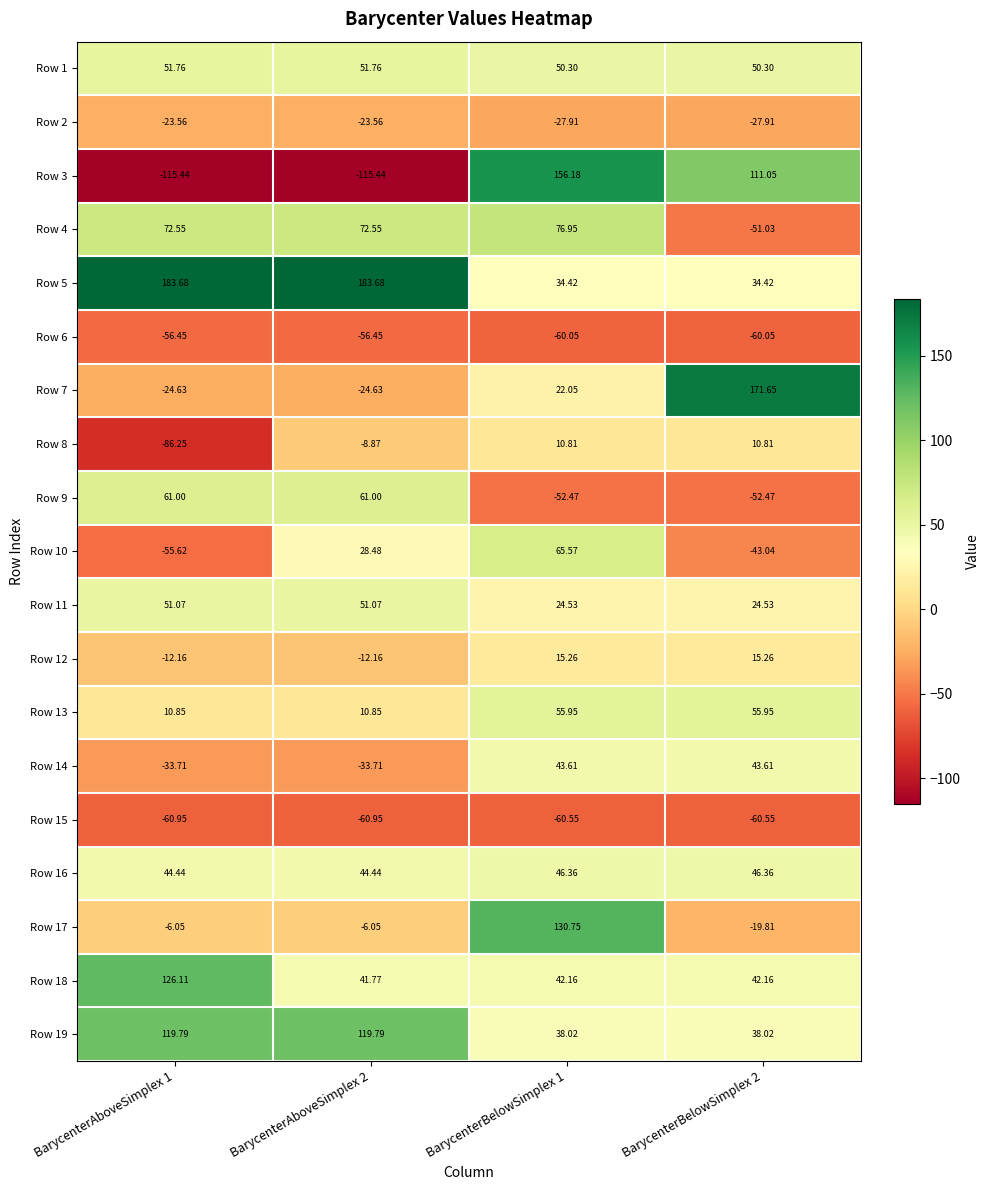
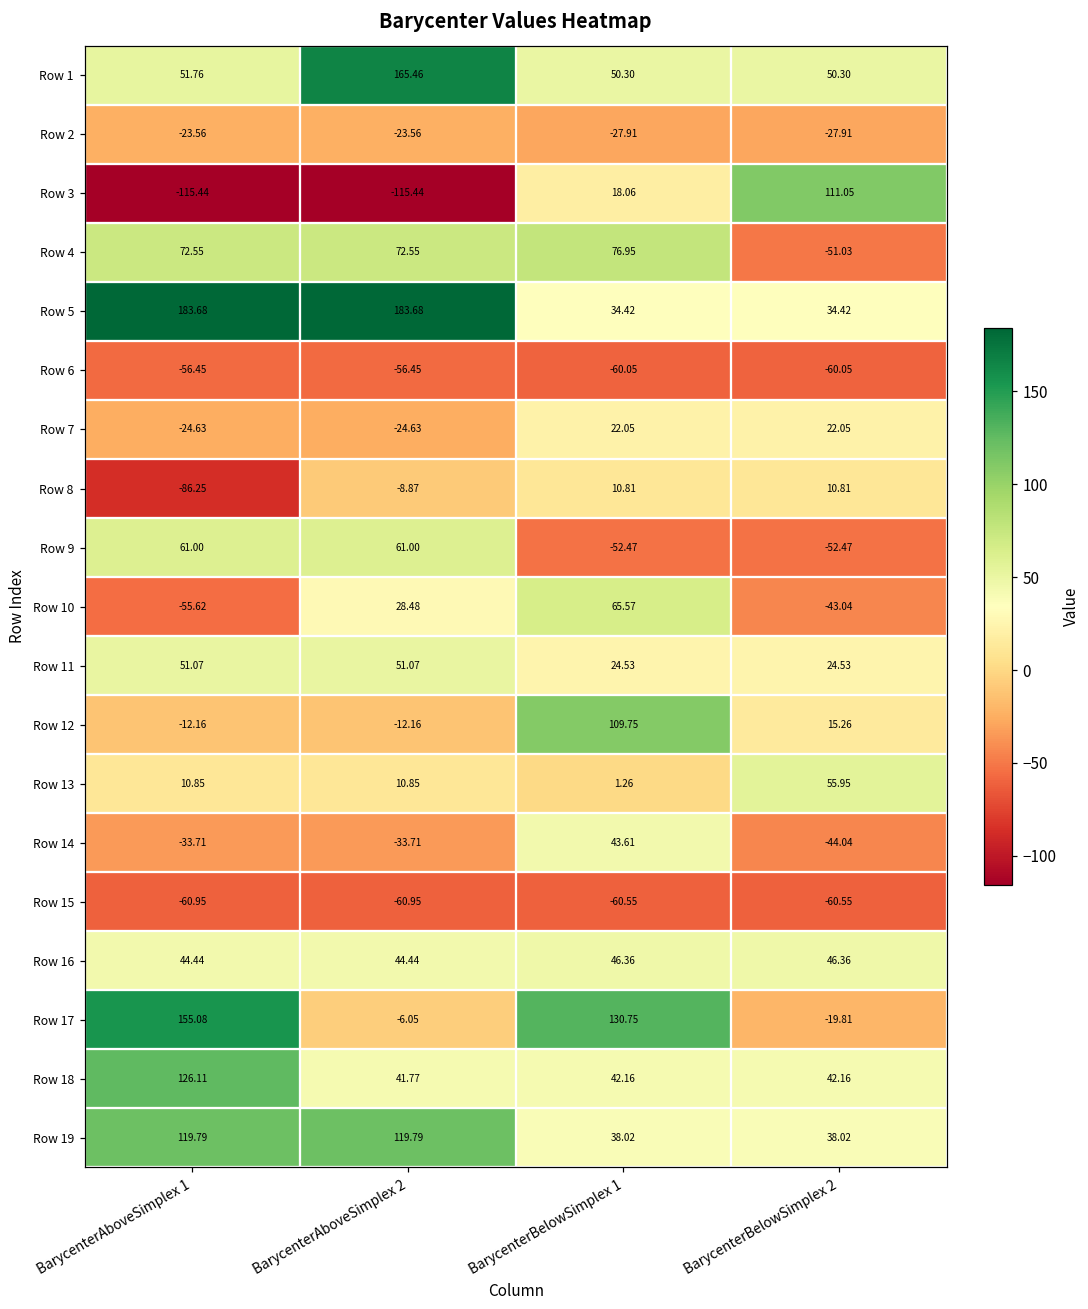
  {
    "Row 1": {
      "BarycenterAboveSimplex 1": 51.76,
-     "BarycenterAboveSimplex 2": 51.76,
+     "BarycenterAboveSimplex 2": 165.46,
      "BarycenterBelowSimplex 1": 50.30,
      "BarycenterBelowSimplex 2": 50.30
    },
    "Row 2": {
      "BarycenterAboveSimplex 1": -23.56,
      "BarycenterAboveSimplex 2": -23.56,
      "BarycenterBelowSimplex 1": -27.91,
      "BarycenterBelowSimplex 2": -27.91
    },
    "Row 3": {
      "BarycenterAboveSimplex 1": -115.44,
      "BarycenterAboveSimplex 2": -115.44,
-     "BarycenterBelowSimplex 1": 156.18,
+     "BarycenterBelowSimplex 1": 18.06,
      "BarycenterBelowSimplex 2": 111.05
    },
    "Row 4": {
      "BarycenterAboveSimplex 1": 72.55,
      "BarycenterAboveSimplex 2": 72.55,
      "BarycenterBelowSimplex 1": 76.95,
      "BarycenterBelowSimplex 2": -51.03
    },
    "Row 5": {
      "BarycenterAboveSimplex 1": 183.68,
      "BarycenterAboveSimplex 2": 183.68,
      "BarycenterBelowSimplex 1": 34.42,
      "BarycenterBelowSimplex 2": 34.42
    },
    "Row 6": {
      "BarycenterAboveSimplex 1": -56.45,
      "BarycenterAboveSimplex 2": -56.45,
      "BarycenterBelowSimplex 1": -60.05,
      "BarycenterBelowSimplex 2": -60.05
    },
    "Row 7": {
      "BarycenterAboveSimplex 1": -24.63,
      "BarycenterAboveSimplex 2": -24.63,
      "BarycenterBelowSimplex 1": 22.05,
-     "BarycenterBelowSimplex 2": 171.65
+     "BarycenterBelowSimplex 2": 22.05
    },
    "Row 8": {
      "BarycenterAboveSimplex 1": -86.25,
      "BarycenterAboveSimplex 2": -8.87,
      "BarycenterBelowSimplex 1": 10.81,
      "BarycenterBelowSimplex 2": 10.81
    },
    "Row 9": {
      "BarycenterAboveSimplex 1": 61.00,
      "BarycenterAboveSimplex 2": 61.00,
      "BarycenterBelowSimplex 1": -52.47,
      "BarycenterBelowSimplex 2": -52.47
    },
    "Row 10": {
      "BarycenterAboveSimplex 1": -55.62,
      "BarycenterAboveSimplex 2": 28.48,
      "BarycenterBelowSimplex 1": 65.57,
      "BarycenterBelowSimplex 2": -43.04
    },
    "Row 11": {
      "BarycenterAboveSimplex 1": 51.07,
      "BarycenterAboveSimplex 2": 51.07,
      "BarycenterBelowSimplex 1": 24.53,
      "BarycenterBelowSimplex 2": 24.53
    },
    "Row 12": {
      "BarycenterAboveSimplex 1": -12.16,
      "BarycenterAboveSimplex 2": -12.16,
-     "BarycenterBelowSimplex 1": 15.26,
+     "BarycenterBelowSimplex 1": 109.75,
      "BarycenterBelowSimplex 2": 15.26
    },
    "Row 13": {
      "BarycenterAboveSimplex 1": 10.85,
      "BarycenterAboveSimplex 2": 10.85,
-     "BarycenterBelowSimplex 1": 55.95,
+     "BarycenterBelowSimplex 1": 1.26,
      "BarycenterBelowSimplex 2": 55.95
    },
    "Row 14": {
      "BarycenterAboveSimplex 1": -33.71,
      "BarycenterAboveSimplex 2": -33.71,
      "BarycenterBelowSimplex 1": 43.61,
-     "BarycenterBelowSimplex 2": 43.61
+     "BarycenterBelowSimplex 2": -44.04
    },
    "Row 15": {
      "BarycenterAboveSimplex 1": -60.95,
      "BarycenterAboveSimplex 2": -60.95,
      "BarycenterBelowSimplex 1": -60.55,
      "BarycenterBelowSimplex 2": -60.55
    },
    "Row 16": {
      "BarycenterAboveSimplex 1": 44.44,
      "BarycenterAboveSimplex 2": 44.44,
      "BarycenterBelowSimplex 1": 46.36,
      "BarycenterBelowSimplex 2": 46.36
    },
    "Row 17": {
-     "BarycenterAboveSimplex 1": -6.05,
+     "BarycenterAboveSimplex 1": 155.08,
      "BarycenterAboveSimplex 2": -6.05,
      "BarycenterBelowSimplex 1": 130.75,
      "BarycenterBelowSimplex 2": -19.81
    },
    "Row 18": {
      "BarycenterAboveSimplex 1": 126.11,
      "BarycenterAboveSimplex 2": 41.77,
      "BarycenterBelowSimplex 1": 42.16,
      "BarycenterBelowSimplex 2": 42.16
    },
    "Row 19": {
      "BarycenterAboveSimplex 1": 119.79,
      "BarycenterAboveSimplex 2": 119.79,
      "BarycenterBelowSimplex 1": 38.02,
      "BarycenterBelowSimplex 2": 38.02
    }
  }
